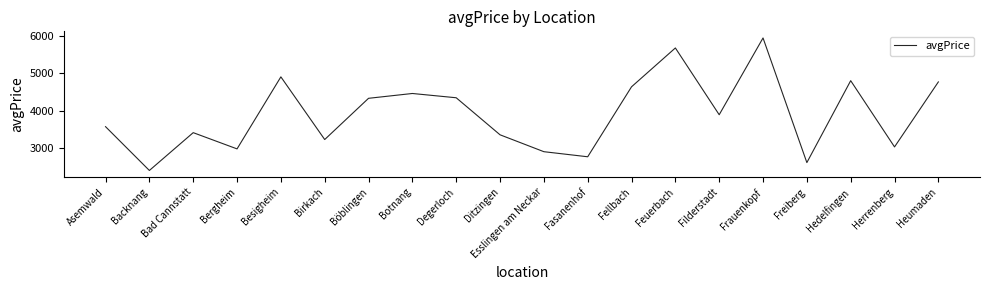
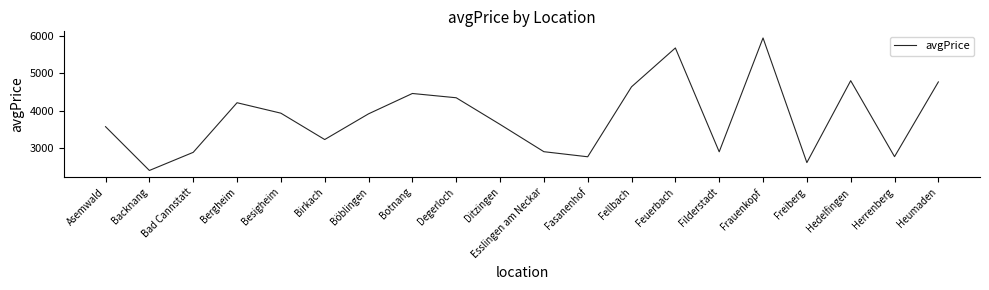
  {
    "Asemwald": 3600,
    "Backnang": 2400,
-   "Bad Cannstatt": 3400,
-   "Bergheim": 3000,
-   "Besigheim": 4900,
+   "Bad Cannstatt": 2900,
+   "Bergheim": 4200,
+   "Besigheim": 3900,
    "Birkach": 3200,
-   "Böblingen": 4300,
+   "Böblingen": 3900,
    "Botnang": 4500,
    "Degerloch": 4300,
-   "Ditzingen": 3400,
+   "Ditzingen": 3600,
    "Esslingen am Neckar": 2900,
    "Fasanenhof": 2800,
    "Fellbach": 4600,
    "Feuerbach": 5700,
-   "Filderstadt": 3900,
+   "Filderstadt": 2900,
    "Frauenkopf": 5900,
    "Freiberg": 2600,
    "Hedelfingen": 4800,
-   "Herrenberg": 3000,
+   "Herrenberg": 2800,
    "Heumaden": 4800
  }
